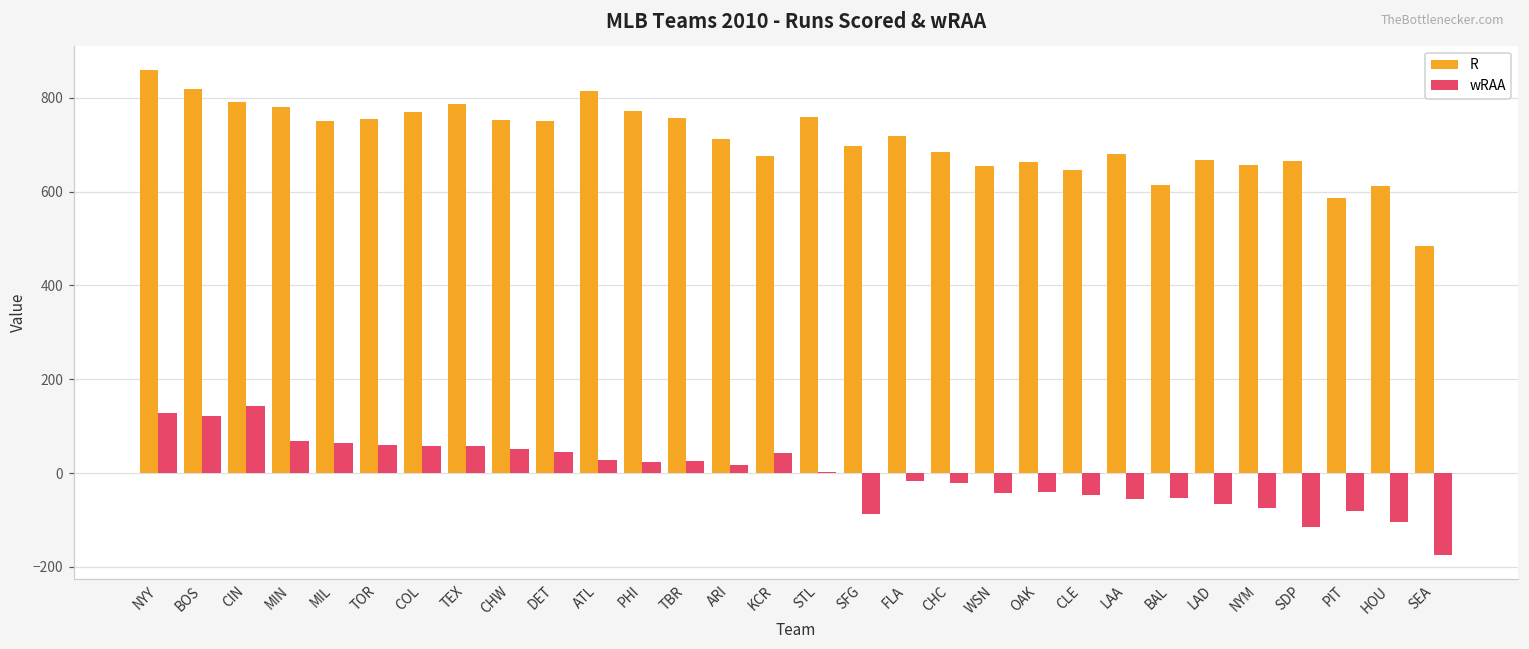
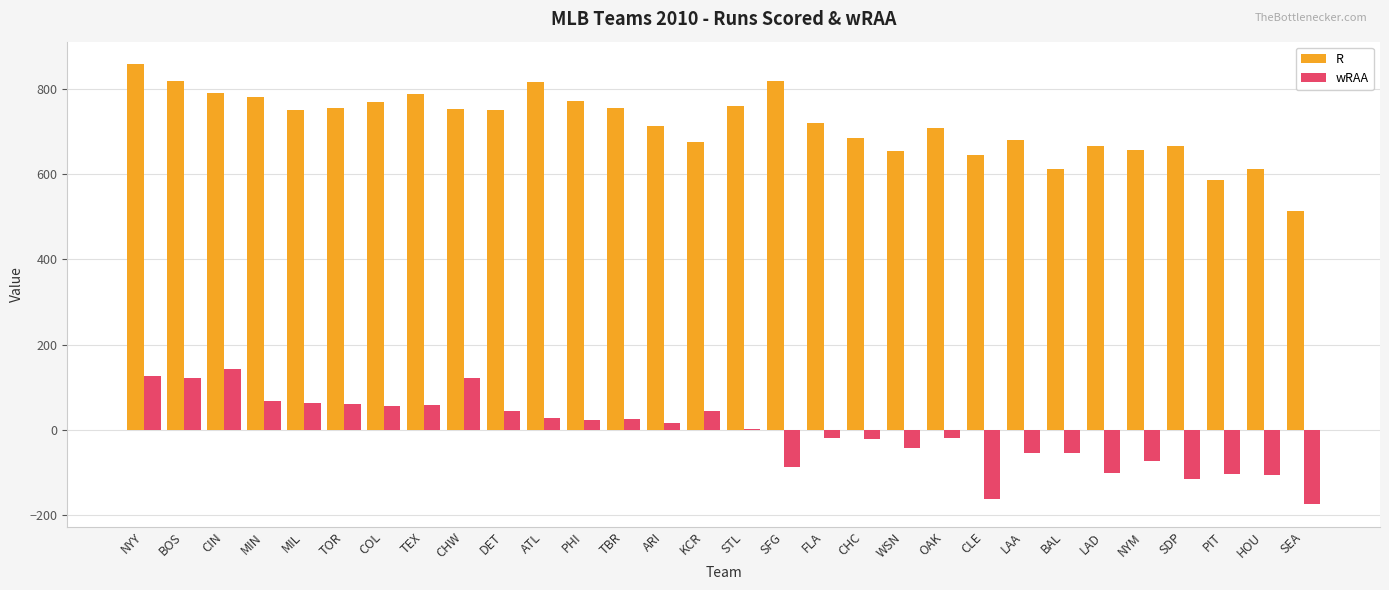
  {
    "R": {
      "NYY": 860,
      "BOS": 820,
      "CIN": 790,
      "MIN": 780,
      "MIL": 750,
      "TOR": 760,
      "COL": 770,
      "TEX": 790,
      "CHW": 750,
      "DET": 750,
      "ATL": 820,
      "PHI": 770,
      "TBR": 760,
      "ARI": 710,
      "KCR": 680,
      "STL": 760,
-     "SFG": 700,
+     "SFG": 820,
      "FLA": 720,
      "CHC": 690,
      "WSN": 660,
-     "OAK": 660,
+     "OAK": 710,
      "CLE": 650,
      "LAA": 680,
      "BAL": 610,
      "LAD": 670,
      "NYM": 660,
      "SDP": 670,
      "PIT": 590,
      "HOU": 610,
-     "SEA": 480
+     "SEA": 510
    },
    "wRAA": {
      "NYY": 130,
      "BOS": 120,
      "CIN": 140,
      "MIN": 70,
      "MIL": 60,
      "TOR": 60,
      "COL": 60,
      "TEX": 60,
-     "CHW": 50,
+     "CHW": 120,
      "DET": 50,
      "ATL": 30,
      "PHI": 20,
      "TBR": 20,
      "ARI": 20,
      "KCR": 40,
      "SFG": -90,
      "FLA": -20,
      "CHC": -20,
      "WSN": -40,
-     "OAK": -40,
-     "CLE": -50,
+     "OAK": -20,
+     "CLE": -160,
      "LAA": -50,
      "BAL": -50,
-     "LAD": -70,
+     "LAD": -100,
      "NYM": -70,
      "SDP": -110,
-     "PIT": -80,
+     "PIT": -100,
      "HOU": -110,
      "SEA": -170
    }
  }
